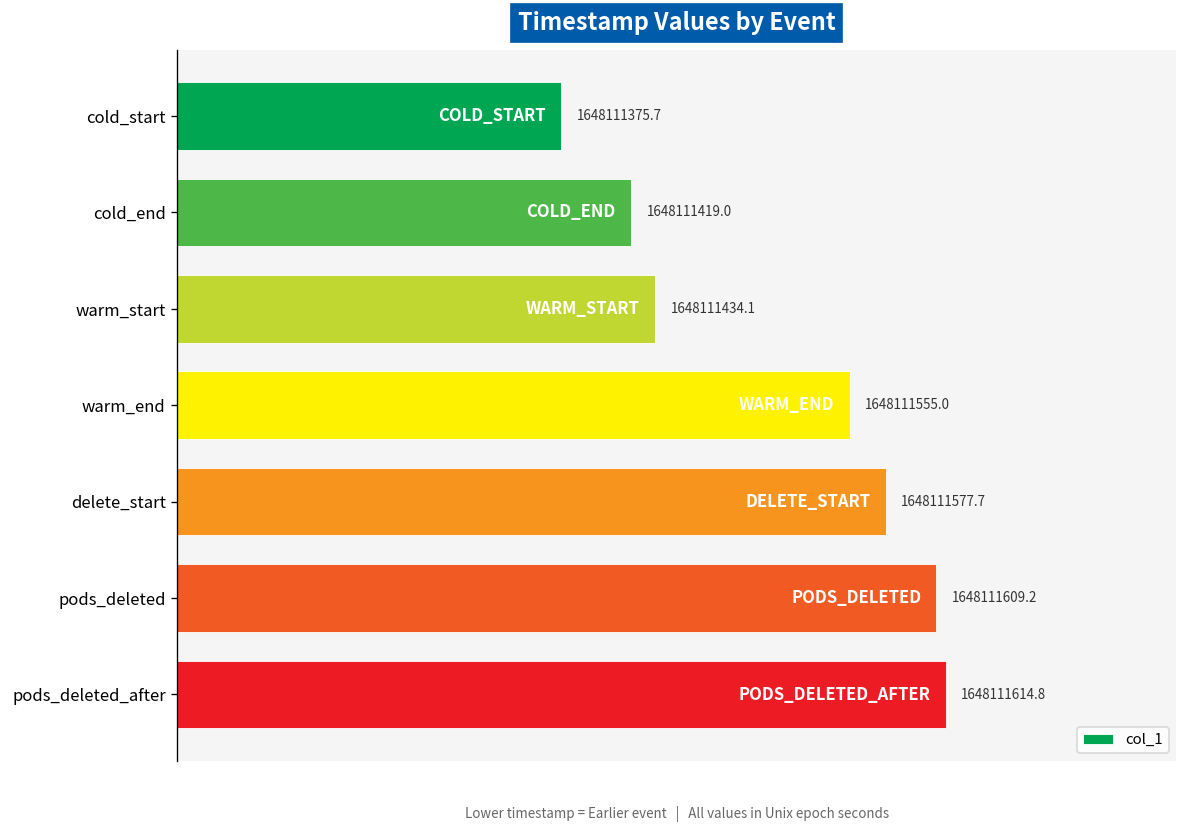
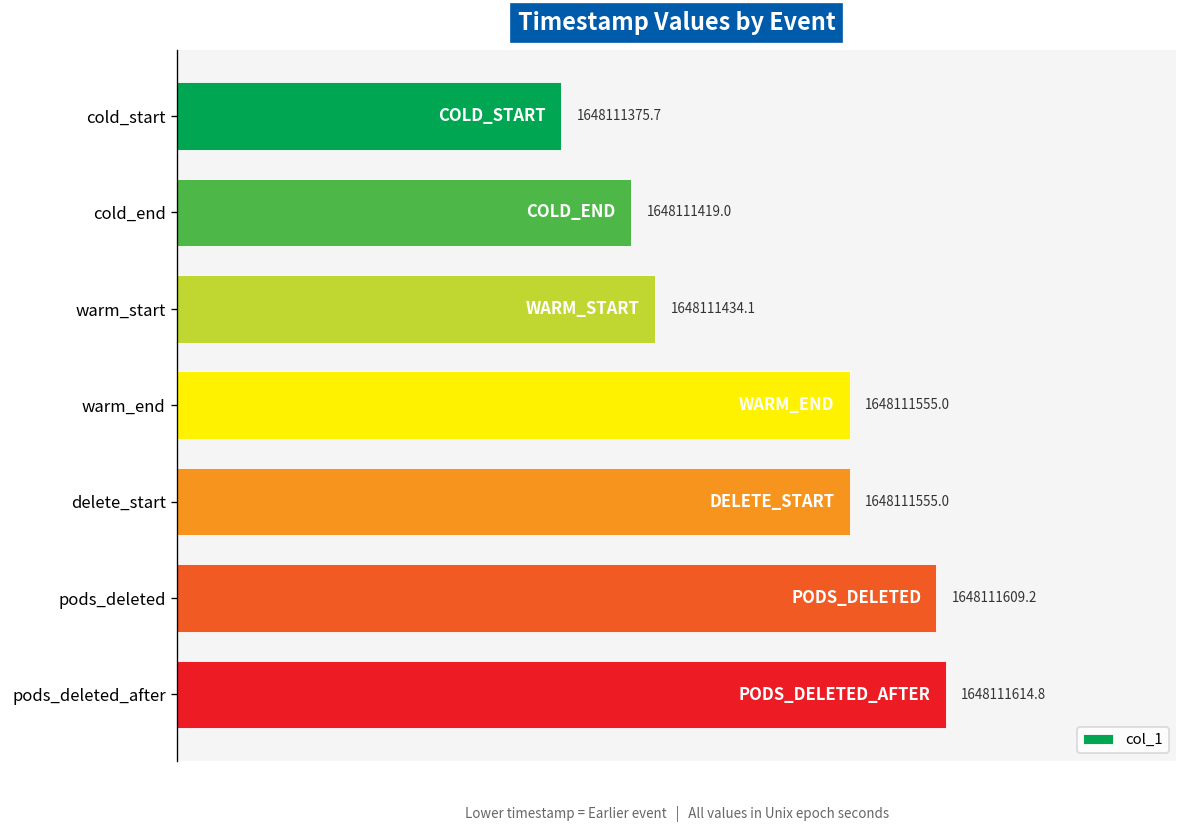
  {
-   "delete_start": 1648111577.7
+   "delete_start": 1648111555.0
  }
